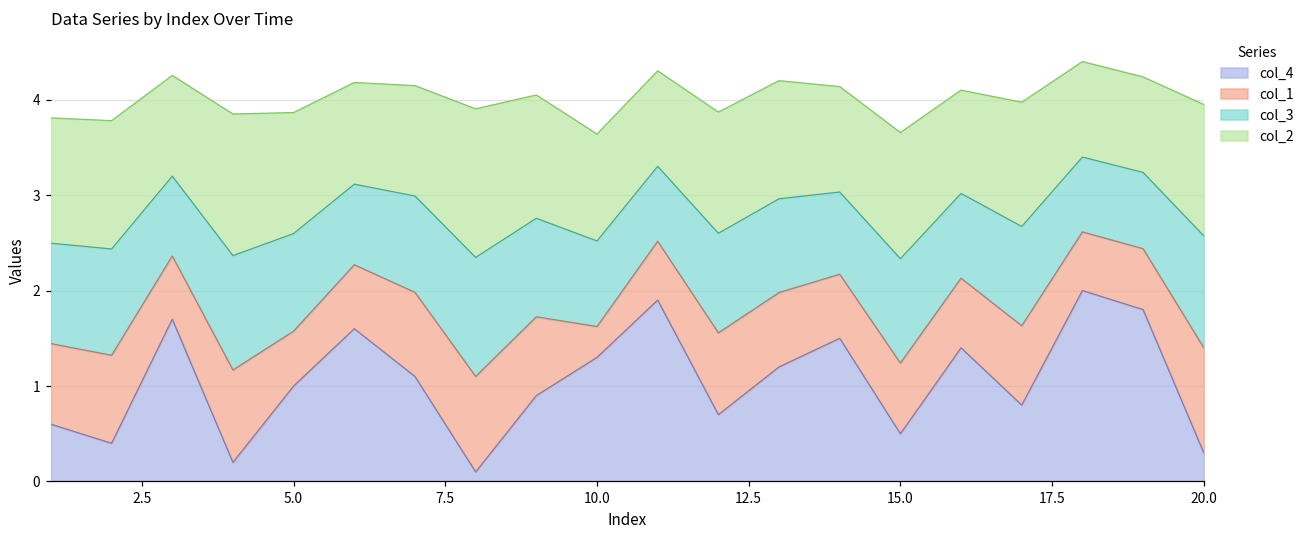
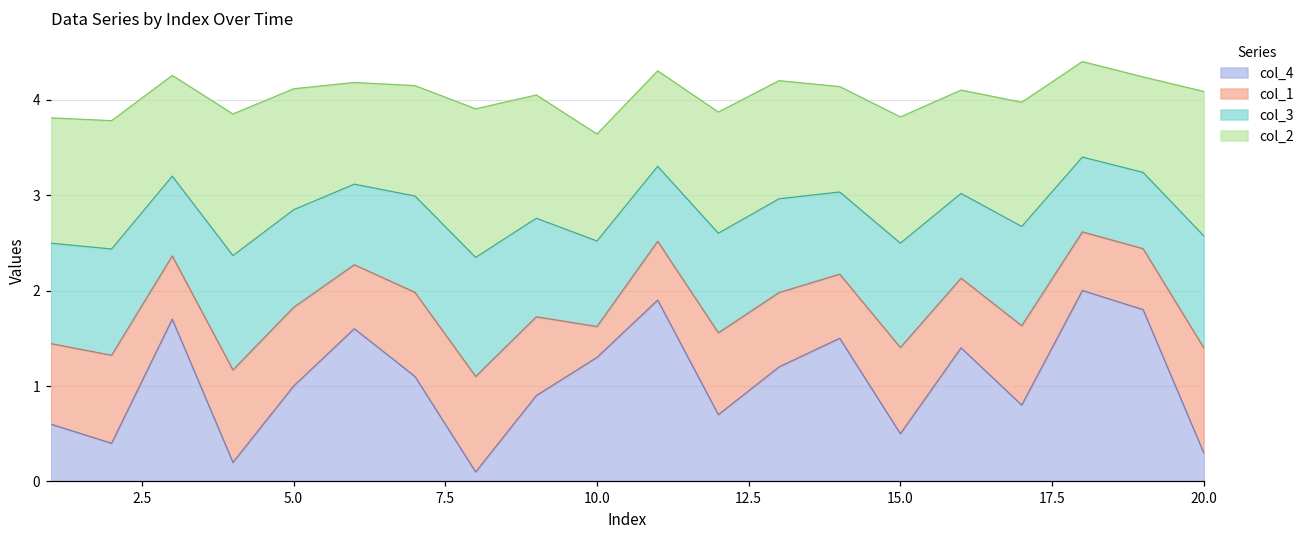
  {
    "col_1": {
-     "5.0": 0.6,
+     "5.0": 0.8,
      "10.0": 0.3,
-     "15.0": 0.7,
+     "15.0": 0.9,
      "20.0": 1.1
    },
    "col_2": {
      "5.0": 1.3,
      "10.0": 1.1,
      "15.0": 1.3,
-     "20.0": 1.4
+     "20.0": 1.5
    }
  }
